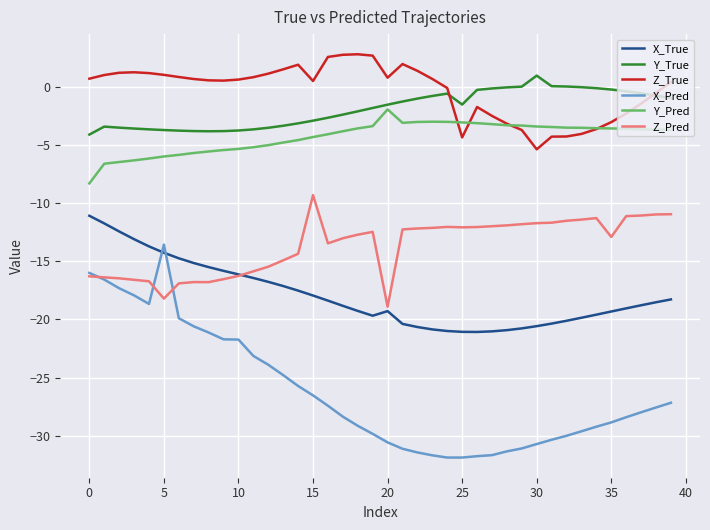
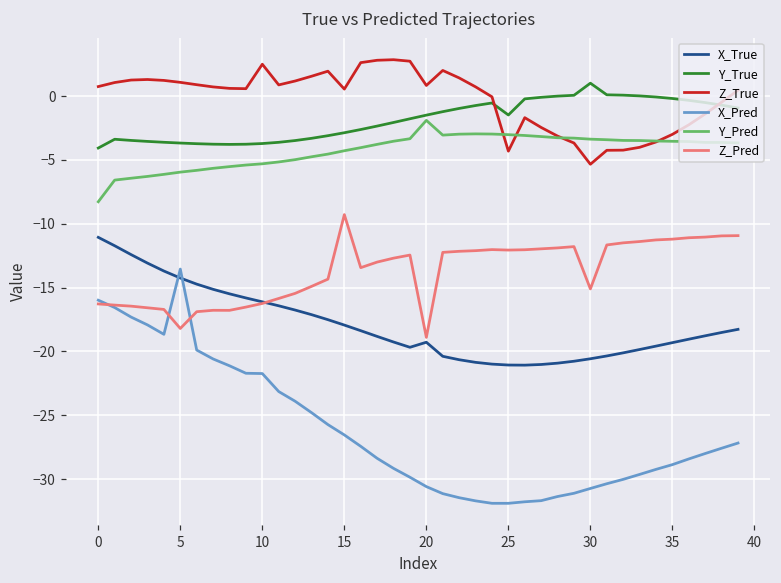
  {
    "X_True": {
      "0": -11.1,
      "5": -14.3,
      "15": -17.9,
      "20": -19.3,
      "25": -21.1,
      "30": -20.6,
      "35": -19.3
    },
    "Y_True": {
      "0": -4.1,
      "5": -3.7,
      "10": -3.7,
      "15": -2.9,
      "20": -1.5,
      "25": -1.5,
      "30": 1.0,
      "35": -0.2
    },
    "Z_True": {
      "0": 0.7,
      "5": 1.1,
-     "10": 0.7,
+     "10": 2.5,
      "15": 0.5,
      "20": 0.8,
      "25": -4.3,
      "30": -5.3,
      "35": -3.0
    },
    "X_Pred": {
      "0": -16.0,
      "5": -13.6,
      "10": -21.7,
      "15": -26.5,
      "20": -30.6,
      "25": -31.9,
      "30": -30.7,
      "35": -28.9
    },
    "Y_Pred": {
      "0": -8.3,
      "5": -6.0,
      "10": -5.3,
      "15": -4.3,
      "20": -1.9,
      "25": -3.0,
      "30": -3.4,
      "35": -3.5
    },
    "Z_Pred": {
      "0": -16.3,
      "5": -18.2,
      "15": -9.3,
      "20": -18.9,
      "25": -12.1,
-     "30": -11.7,
-     "35": -12.9
+     "30": -15.1,
+     "35": -11.2
    }
  }
